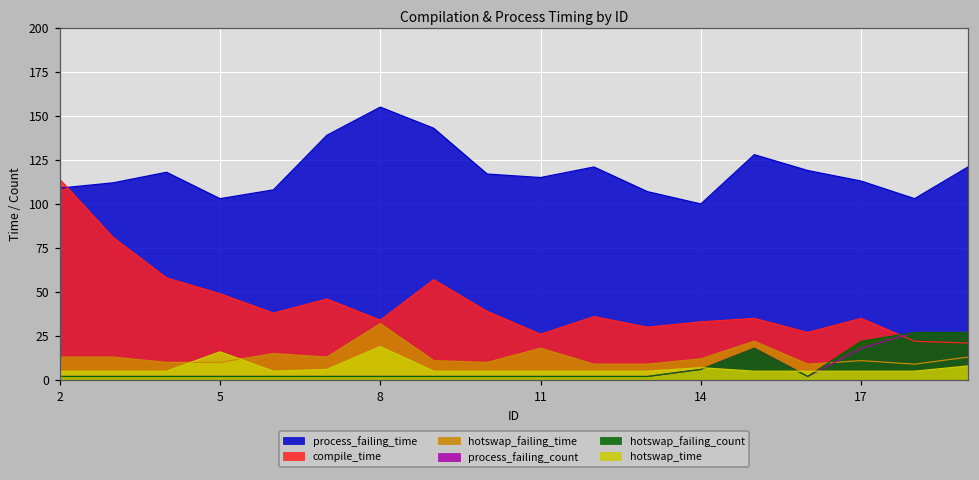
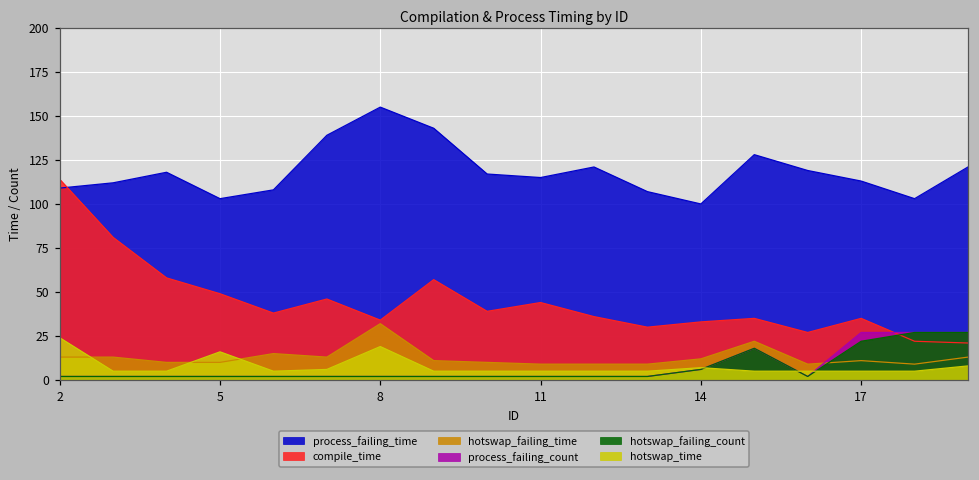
  {
    "process_failing_time": {
      "2": 109,
      "5": 103,
      "8": 155,
      "11": 115,
      "14": 100,
      "17": 113
    },
    "compile_time": {
      "2": 114,
      "5": 49,
      "8": 34,
-     "11": 26,
+     "11": 44,
      "14": 33,
      "17": 35
    },
    "hotswap_failing_time": {
      "2": 13,
      "5": 10,
      "8": 32,
-     "11": 18,
+     "11": 9,
      "14": 12,
      "17": 11
    },
    "process_failing_count": {
-     "17": 18
+     "17": 27
    },
    "hotswap_failing_count": {
      "17": 22
    },
    "hotswap_time": {
-     "2": 5,
+     "2": 24,
      "5": 16,
      "8": 19,
      "11": 5,
      "17": 5
    }
  }
